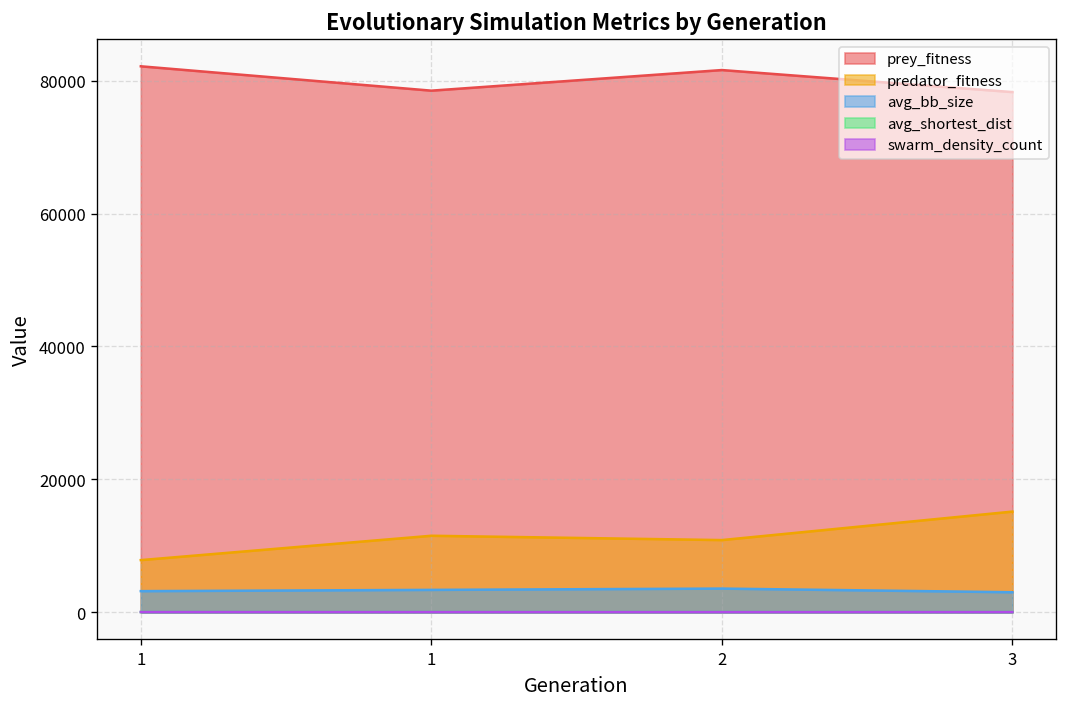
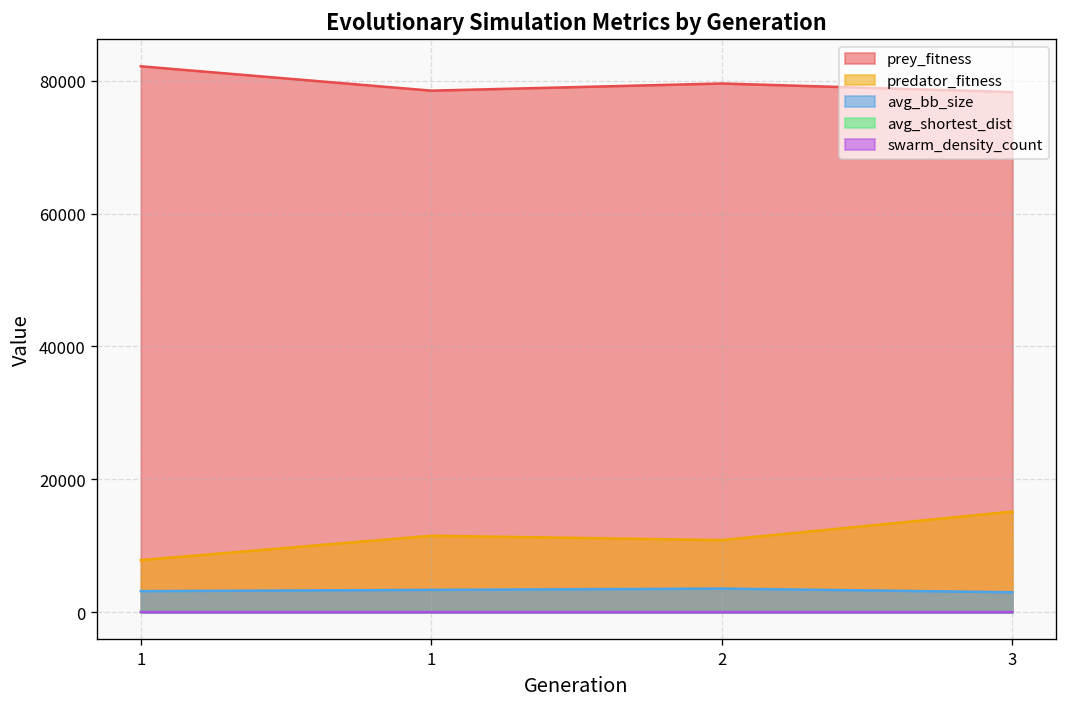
  {
    "prey_fitness": {
-     "2": 82000
+     "2": 80000
    },
    "predator_fitness": {
      "2": 11000,
      "3": 15000
    },
    "avg_bb_size": {
      "2": 4000,
      "3": 3000
    },
    "swarm_density_count": {
      "2": 0,
      "3": 0
    }
  }
